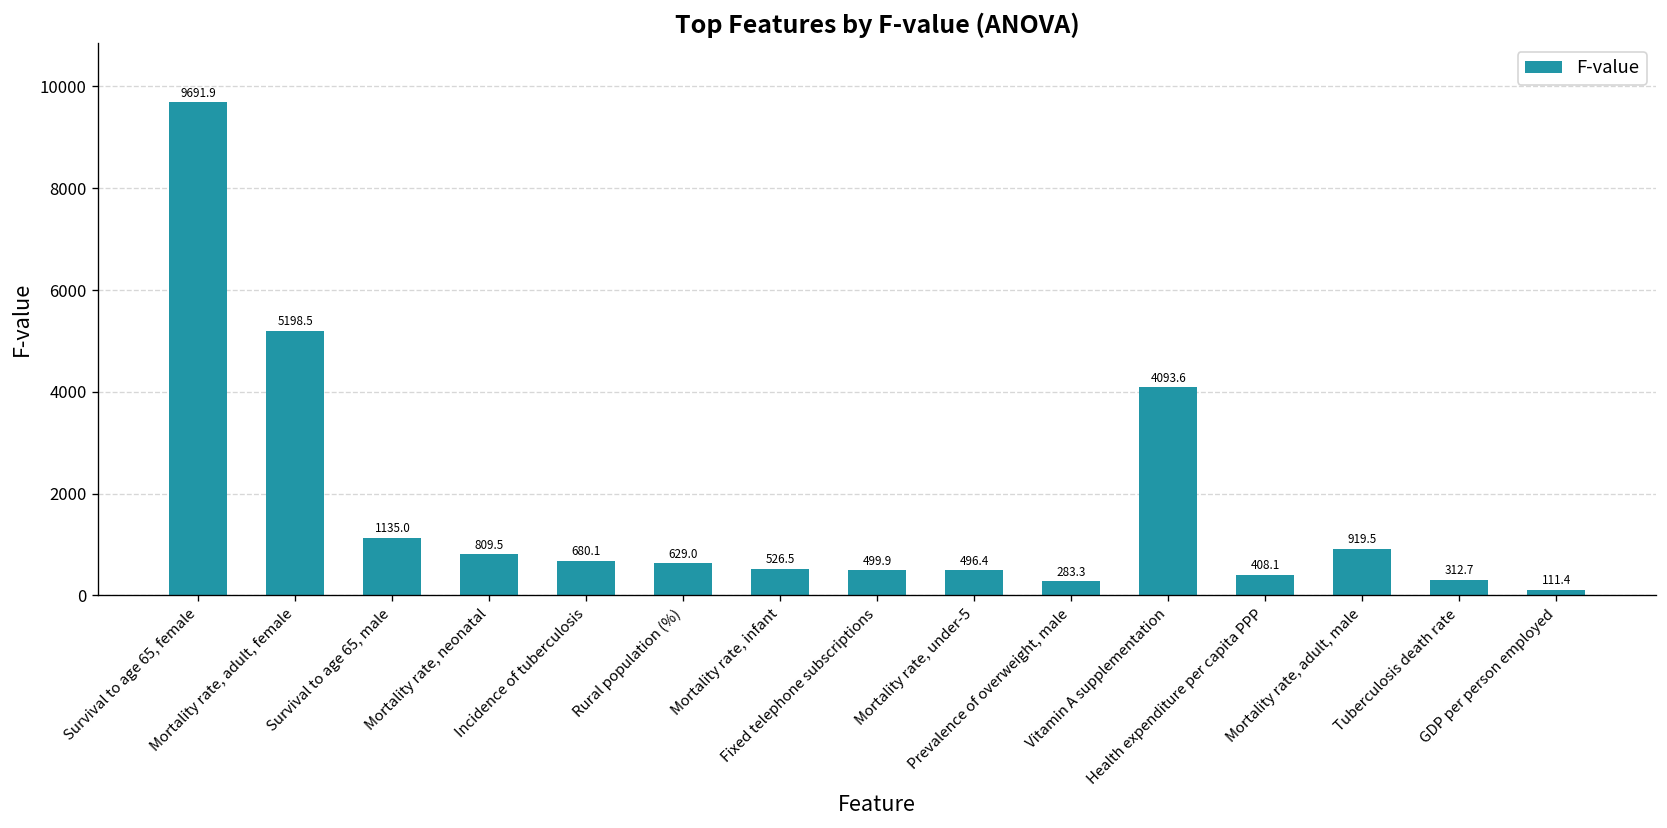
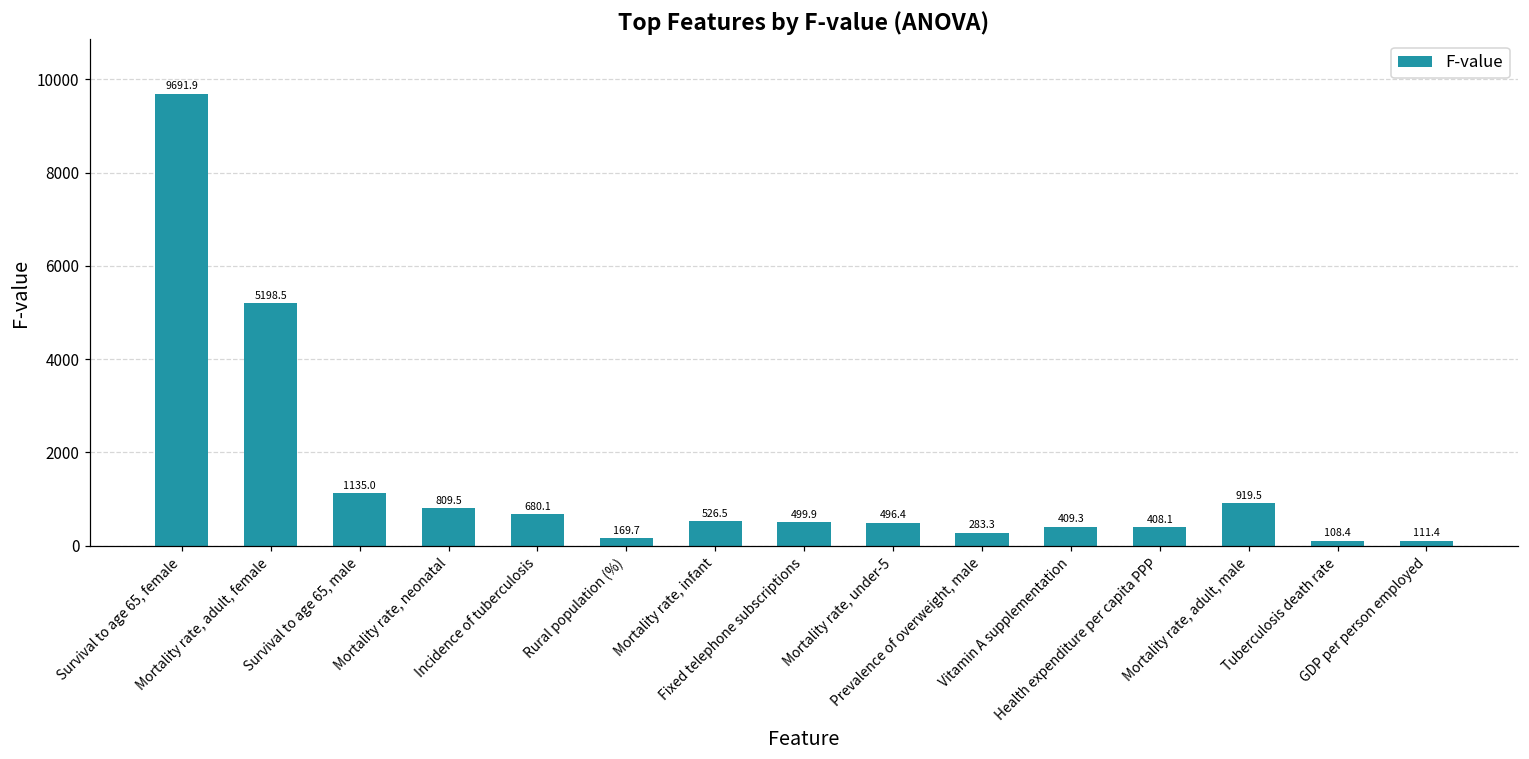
  {
    "Survival to age 65, female": 9691.9,
    "Mortality rate, adult, female": 5198.5,
    "Survival to age 65, male": 1135.0,
    "Mortality rate, neonatal": 809.5,
    "Incidence of tuberculosis": 680.1,
-   "Rural population (%)": 629.0,
+   "Rural population (%)": 169.7,
    "Mortality rate, infant": 526.5,
    "Fixed telephone subscriptions": 499.9,
    "Mortality rate, under-5": 496.4,
    "Prevalence of overweight, male": 283.3,
-   "Vitamin A supplementation": 4093.6,
+   "Vitamin A supplementation": 409.3,
    "Health expenditure per capita PPP": 408.1,
    "Mortality rate, adult, male": 919.5,
-   "Tuberculosis death rate": 312.7,
+   "Tuberculosis death rate": 108.4,
    "GDP per person employed": 111.4
  }
